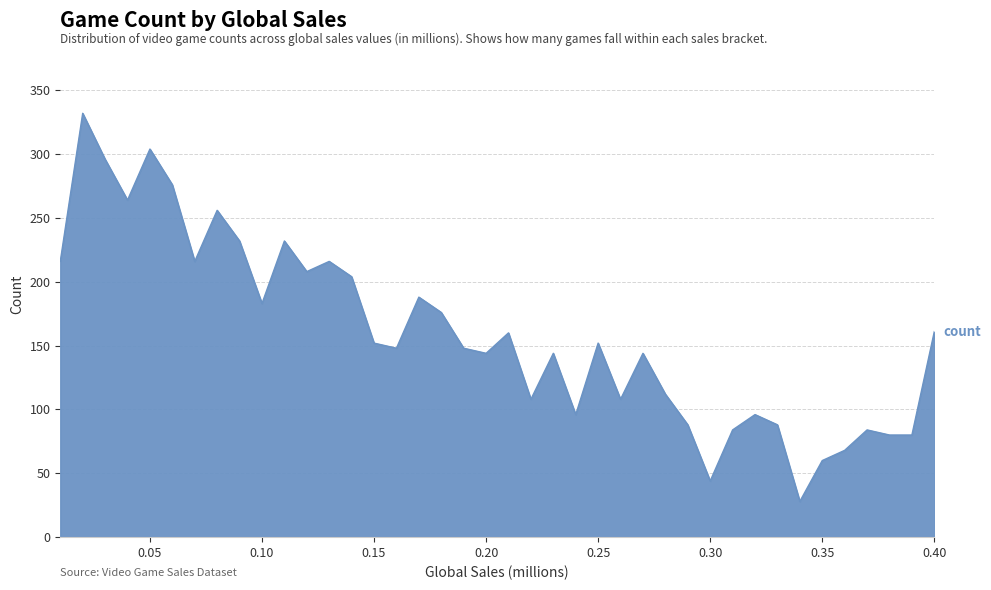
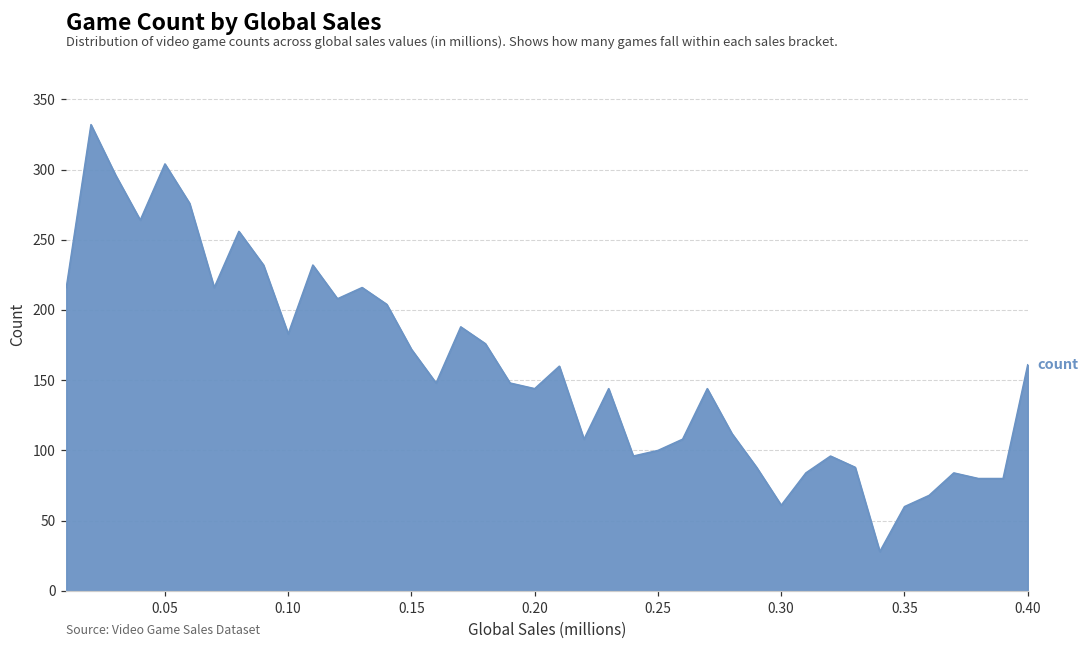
  {
    "0.05": 304,
    "0.10": 183,
-   "0.15": 152,
+   "0.15": 172,
    "0.20": 144,
-   "0.25": 152,
-   "0.30": 44,
+   "0.25": 100,
+   "0.30": 61,
    "0.35": 60,
    "0.40": 161
  }
